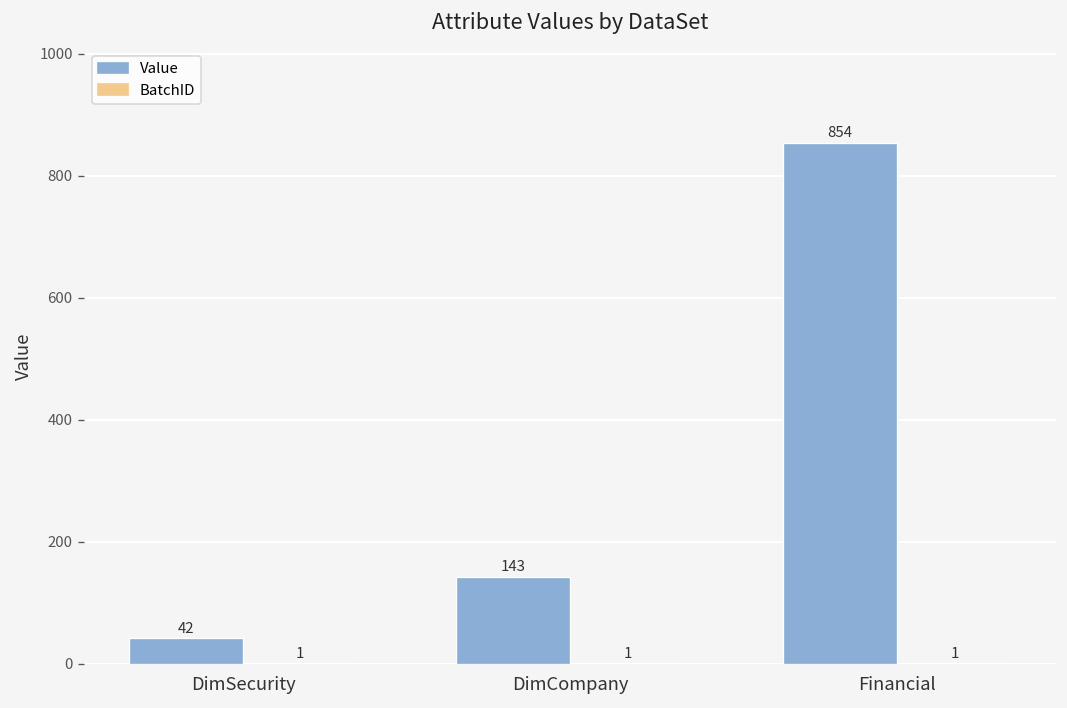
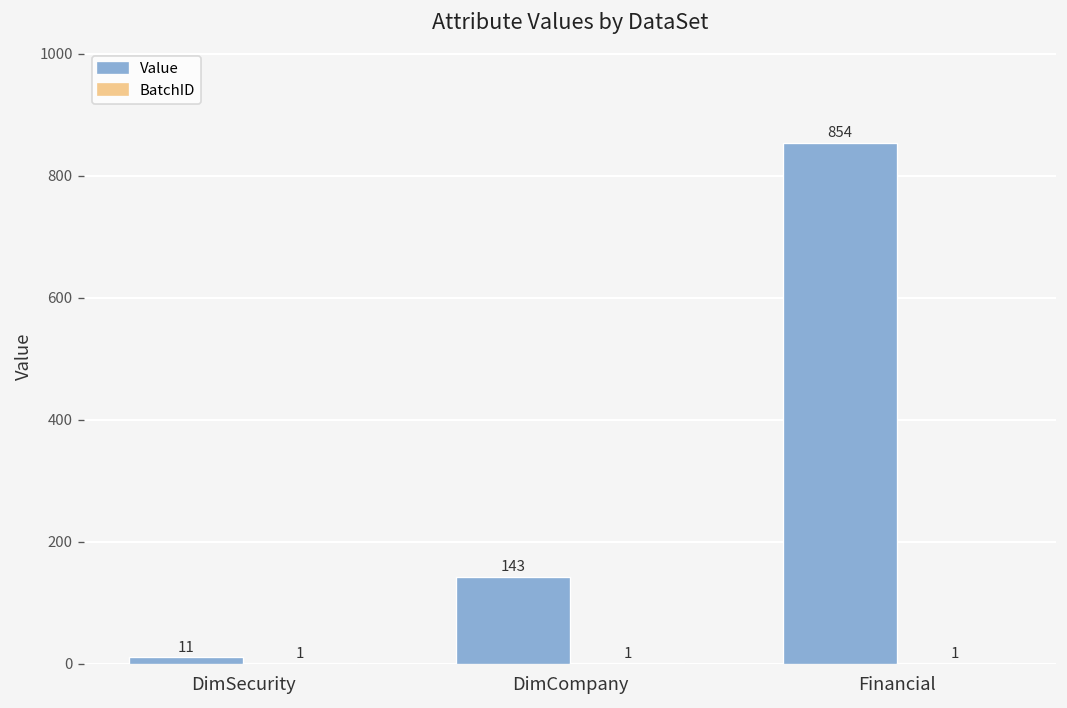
  {
    "Value": {
-     "DimSecurity": 42,
+     "DimSecurity": 11,
      "DimCompany": 143,
      "Financial": 854
    },
    "BatchID": {
      "DimSecurity": 1,
      "DimCompany": 1,
      "Financial": 1
    }
  }
